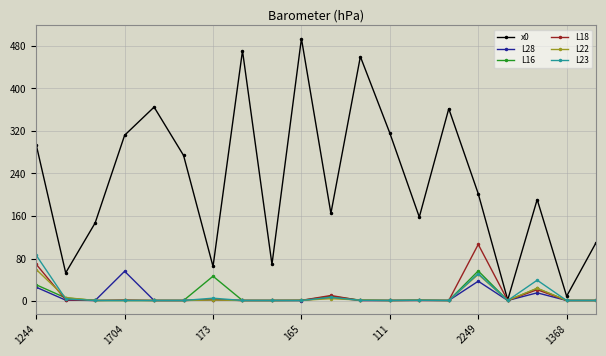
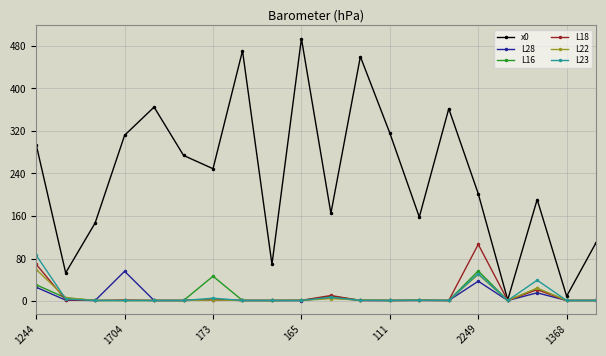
  {
    "x0": {
      "1244": 290,
      "1704": 310,
-     "173": 70,
+     "173": 250,
      "165": 490,
      "111": 320,
      "2249": 200,
      "1368": 10
    },
    "L28": {
      "1704": 60,
      "2249": 40
    },
    "L16": {
      "173": 50,
      "2249": 60
    },
    "L18": {
      "1244": 70,
      "2249": 110
    },
    "L22": {
      "1244": 60
    },
    "L23": {
      "1244": 90
    }
  }
